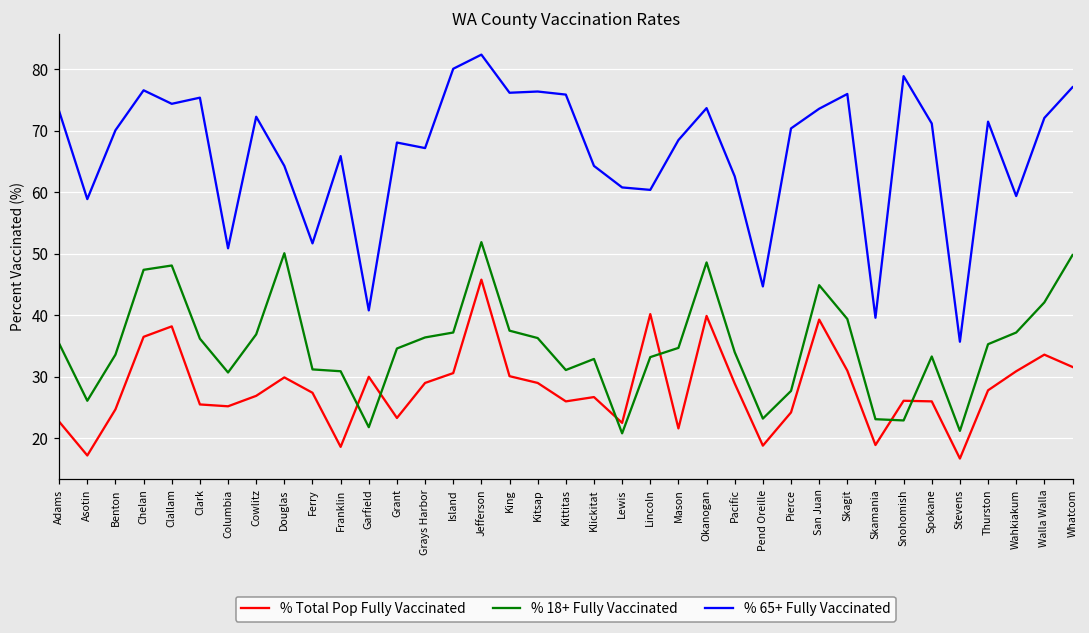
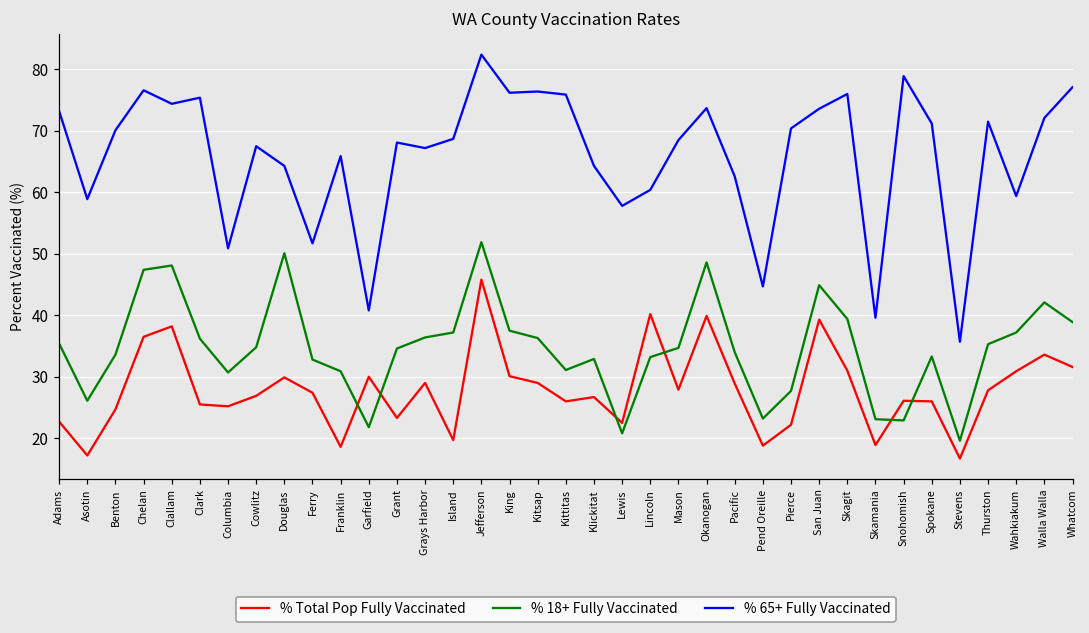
  {
    "% Total Pop Fully Vaccinated": {
      "Adams": 23,
      "Asotin": 17,
      "Benton": 25,
      "Chelan": 37,
      "Clallam": 38,
      "Clark": 26,
      "Columbia": 25,
      "Cowlitz": 27,
      "Douglas": 30,
      "Ferry": 27,
      "Franklin": 19,
      "Garfield": 30,
      "Grant": 23,
      "Grays Harbor": 29,
-     "Island": 31,
+     "Island": 20,
      "Jefferson": 46,
      "King": 30,
      "Kitsap": 29,
      "Kittitas": 26,
      "Klickitat": 27,
      "Lewis": 23,
      "Lincoln": 40,
-     "Mason": 22,
+     "Mason": 28,
      "Okanogan": 40,
      "Pacific": 29,
      "Pend Oreille": 19,
-     "Pierce": 24,
+     "Pierce": 22,
      "San Juan": 39,
      "Skagit": 31,
      "Skamania": 19,
      "Snohomish": 26,
      "Spokane": 26,
      "Stevens": 17,
      "Thurston": 28,
      "Wahkiakum": 31,
      "Walla Walla": 34,
      "Whatcom": 32
    },
    "% 18+ Fully Vaccinated": {
      "Adams": 35,
      "Asotin": 26,
      "Benton": 34,
      "Chelan": 47,
      "Clallam": 48,
      "Clark": 36,
      "Columbia": 31,
-     "Cowlitz": 37,
+     "Cowlitz": 35,
      "Douglas": 50,
-     "Ferry": 31,
+     "Ferry": 33,
      "Franklin": 31,
      "Garfield": 22,
      "Grant": 35,
      "Grays Harbor": 36,
      "Island": 37,
      "Jefferson": 52,
      "King": 38,
      "Kitsap": 36,
      "Kittitas": 31,
      "Klickitat": 33,
      "Lewis": 21,
      "Lincoln": 33,
      "Mason": 35,
      "Okanogan": 49,
      "Pacific": 34,
      "Pend Oreille": 23,
      "Pierce": 28,
      "San Juan": 45,
      "Skagit": 39,
      "Skamania": 23,
      "Snohomish": 23,
      "Spokane": 33,
-     "Stevens": 21,
+     "Stevens": 20,
      "Thurston": 35,
      "Wahkiakum": 37,
      "Walla Walla": 42,
-     "Whatcom": 50
+     "Whatcom": 39
    },
    "% 65+ Fully Vaccinated": {
      "Adams": 73,
      "Asotin": 59,
      "Benton": 70,
      "Chelan": 77,
      "Clallam": 74,
      "Clark": 75,
      "Columbia": 51,
-     "Cowlitz": 72,
+     "Cowlitz": 68,
      "Douglas": 64,
      "Ferry": 52,
      "Franklin": 66,
      "Garfield": 41,
      "Grant": 68,
      "Grays Harbor": 67,
-     "Island": 80,
+     "Island": 69,
      "Jefferson": 82,
      "King": 76,
      "Kitsap": 76,
      "Kittitas": 76,
      "Klickitat": 64,
-     "Lewis": 61,
+     "Lewis": 58,
      "Lincoln": 60,
      "Mason": 69,
      "Okanogan": 74,
      "Pacific": 63,
      "Pend Oreille": 45,
      "Pierce": 70,
      "San Juan": 74,
      "Skagit": 76,
      "Skamania": 40,
      "Snohomish": 79,
      "Spokane": 71,
      "Stevens": 36,
      "Thurston": 72,
      "Wahkiakum": 59,
      "Walla Walla": 72,
      "Whatcom": 77
    }
  }
